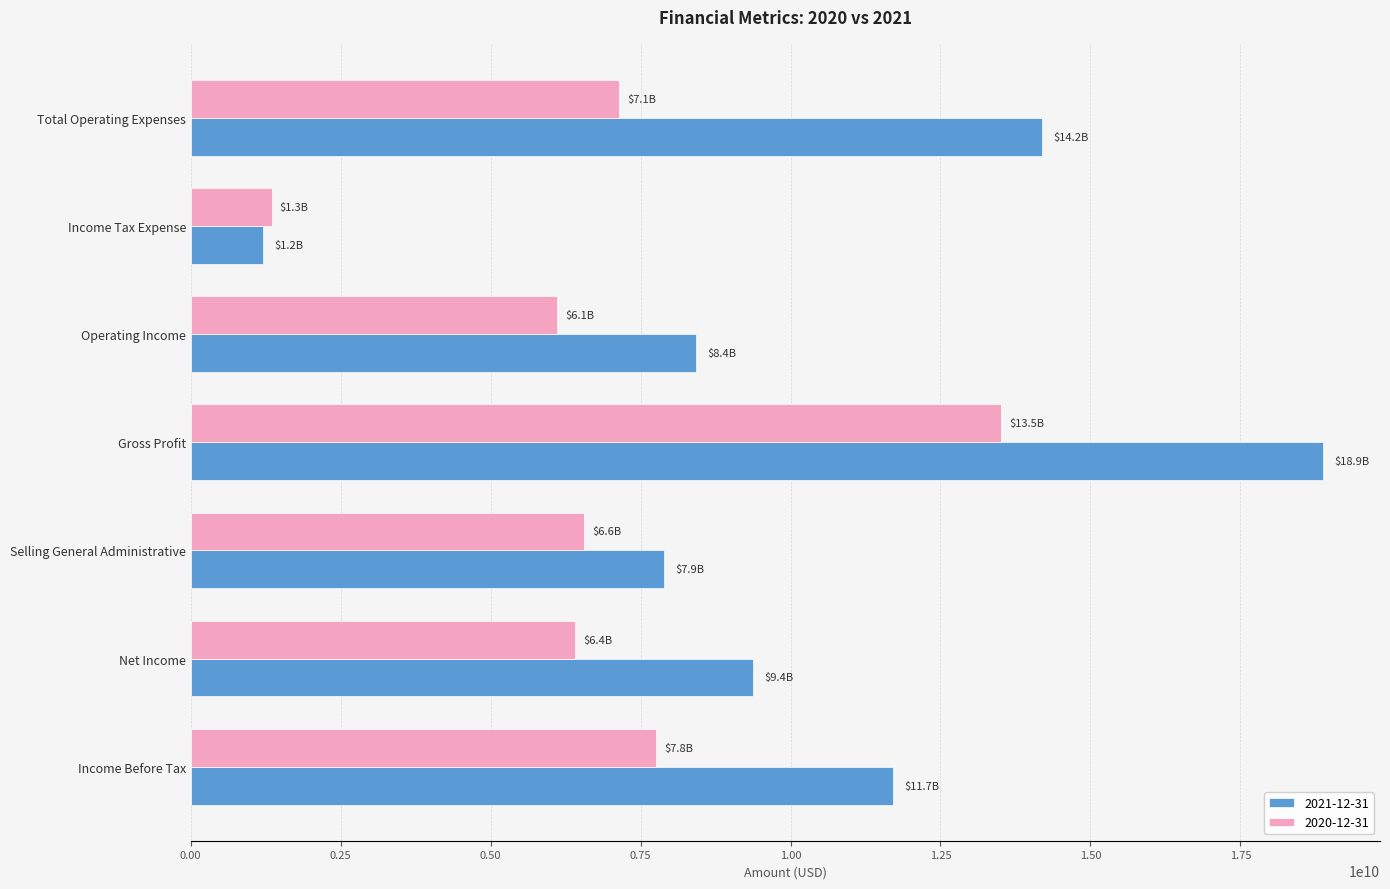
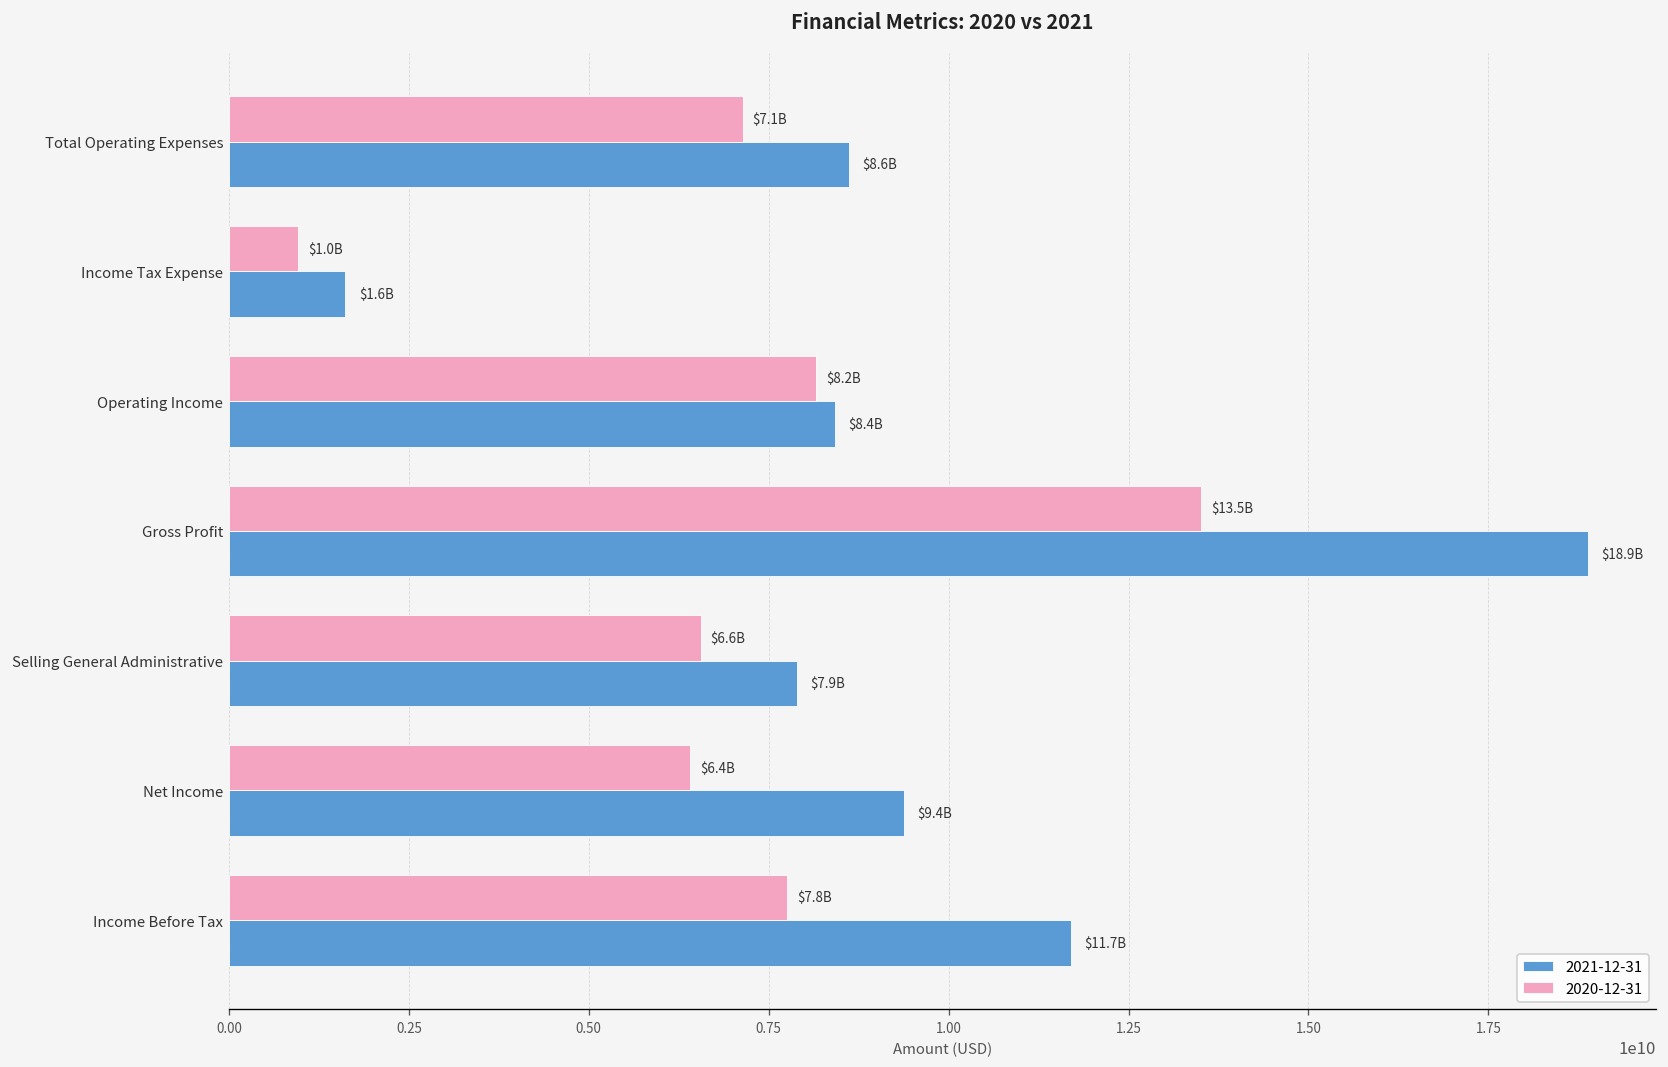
  {
    "2021-12-31": {
-     "Total Operating Expenses": "$14.2B",
-     "Income Tax Expense": "$1.2B",
+     "Total Operating Expenses": "$8.6B",
+     "Income Tax Expense": "$1.6B",
      "Operating Income": "$8.4B",
      "Gross Profit": "$18.9B",
      "Selling General Administrative": "$7.9B",
      "Net Income": "$9.4B",
      "Income Before Tax": "$11.7B"
    },
    "2020-12-31": {
      "Total Operating Expenses": "$7.1B",
-     "Income Tax Expense": "$1.3B",
-     "Operating Income": "$6.1B",
+     "Income Tax Expense": "$1.0B",
+     "Operating Income": "$8.2B",
      "Gross Profit": "$13.5B",
      "Selling General Administrative": "$6.6B",
      "Net Income": "$6.4B",
      "Income Before Tax": "$7.8B"
    }
  }
